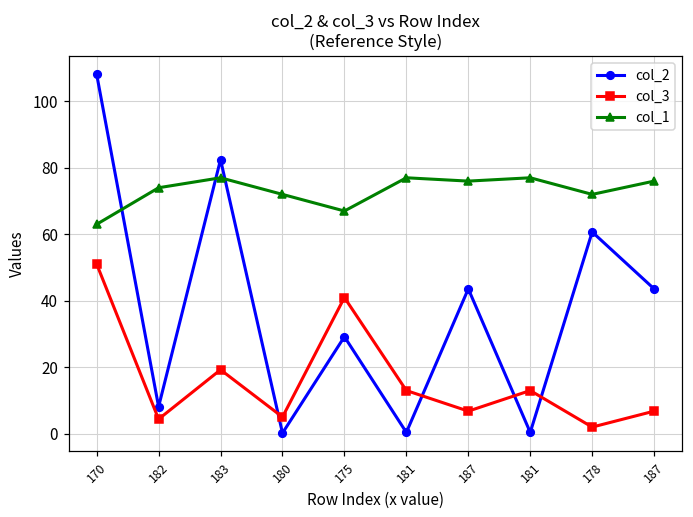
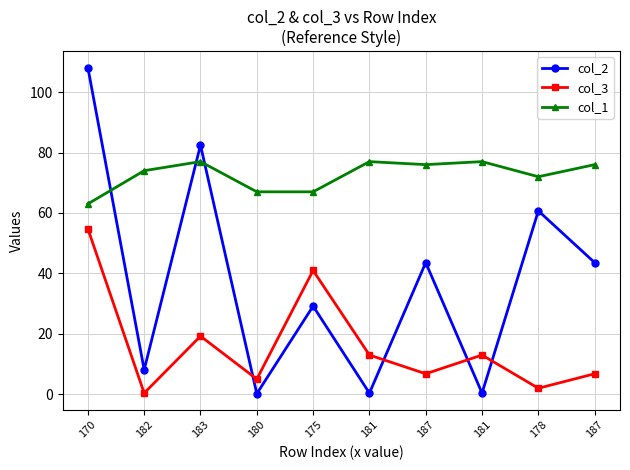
  {
    "col_2": {
      "170": 108,
      "182": 8,
      "183": 82,
      "180": 0,
      "175": 29,
      "178": 61
    },
    "col_3": {
-     "170": 51,
-     "182": 4,
+     "170": 55,
+     "182": 0,
      "183": 19,
      "180": 5,
      "175": 41,
      "178": 2
    },
    "col_1": {
      "170": 63,
      "182": 74,
      "183": 77,
-     "180": 72,
+     "180": 67,
      "175": 67,
      "178": 72
    }
  }
